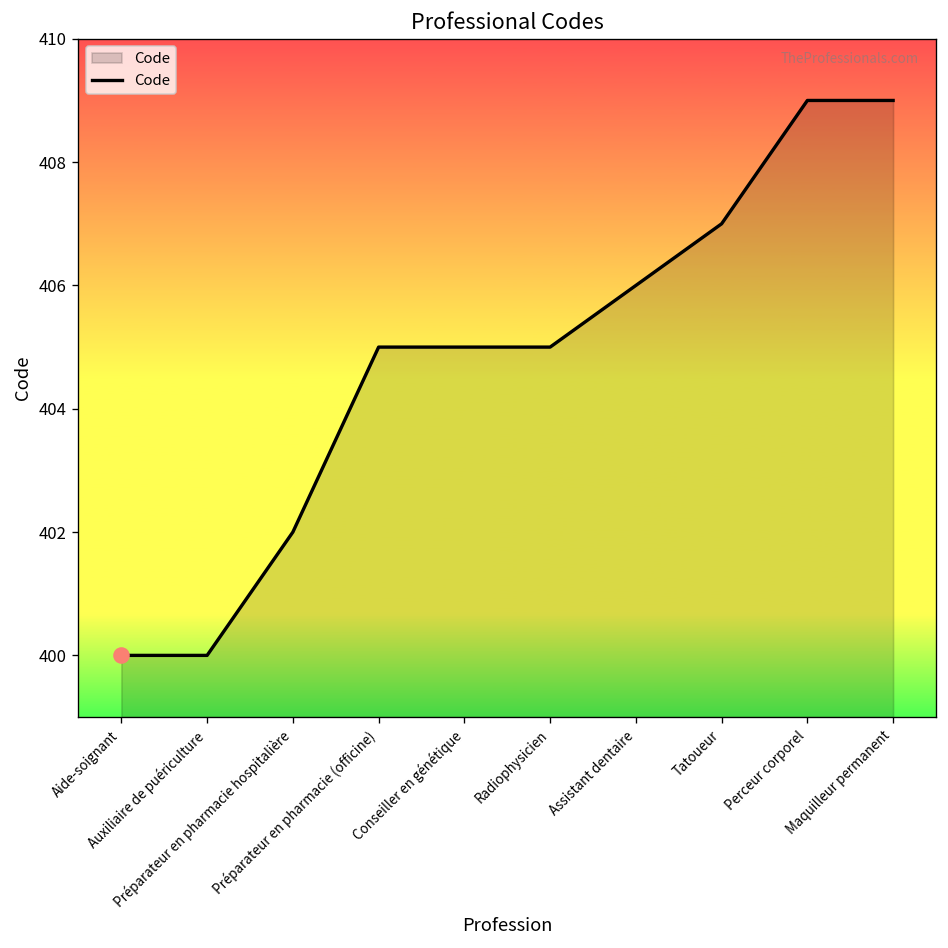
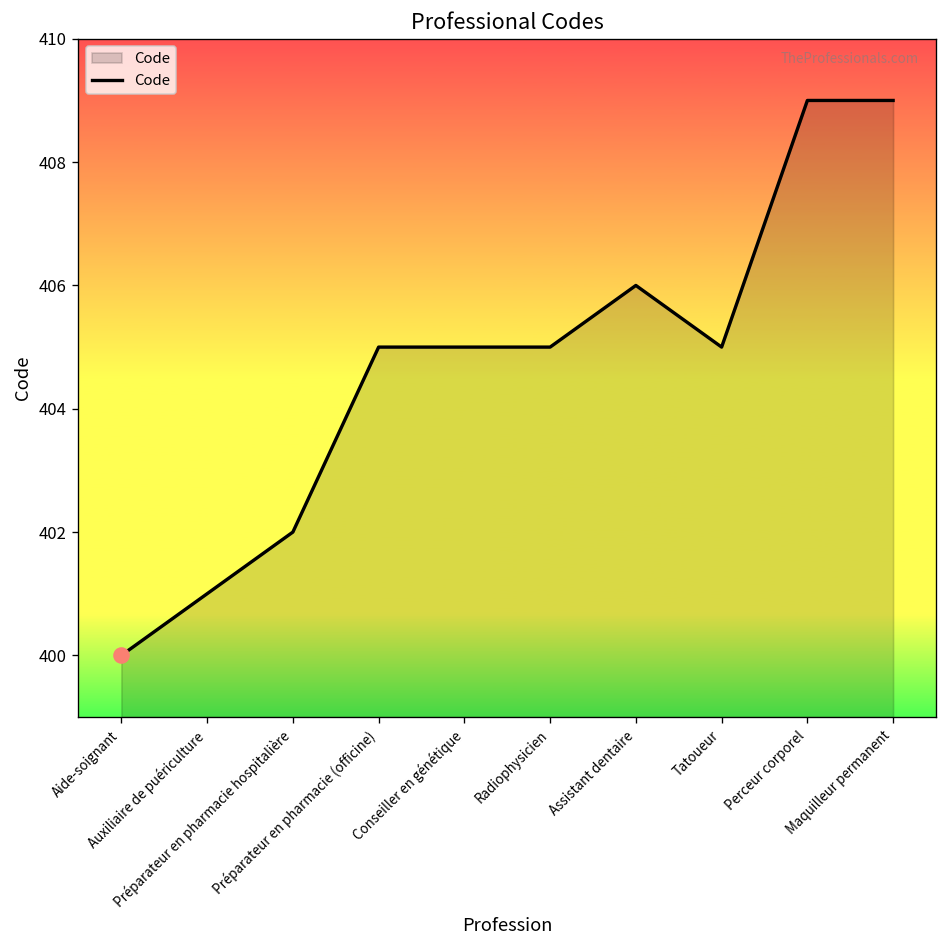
  {
    "Code": {
-     "Auxiliaire de puériculture": 400,
+     "Auxiliaire de puériculture": 401,
      "Préparateur en pharmacie hospitalière": 402,
      "Préparateur en pharmacie (officine)": 405,
      "Conseiller en génétique": 405,
      "Radiophysicien": 405,
      "Assistant dentaire": 406,
-     "Tatoueur": 407,
+     "Tatoueur": 405,
      "Perceur corporel": 409,
      "Maquilleur permanent": 409
    }
  }
